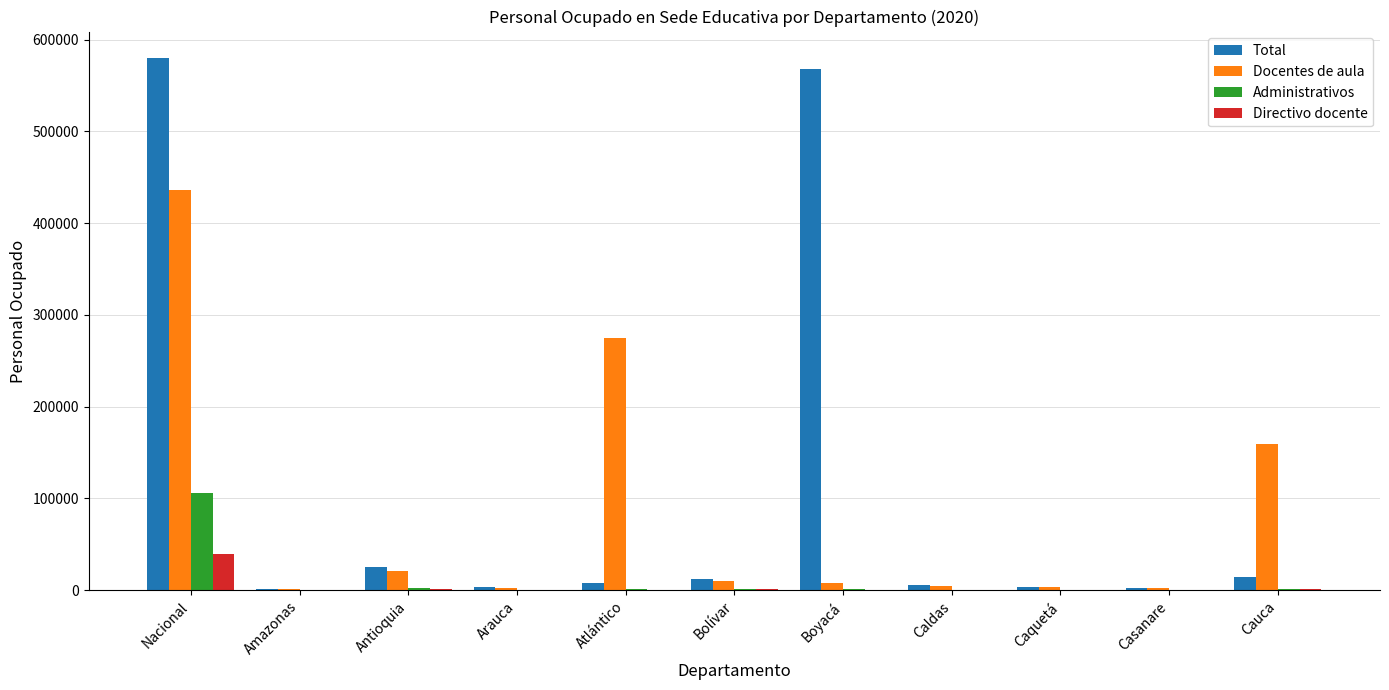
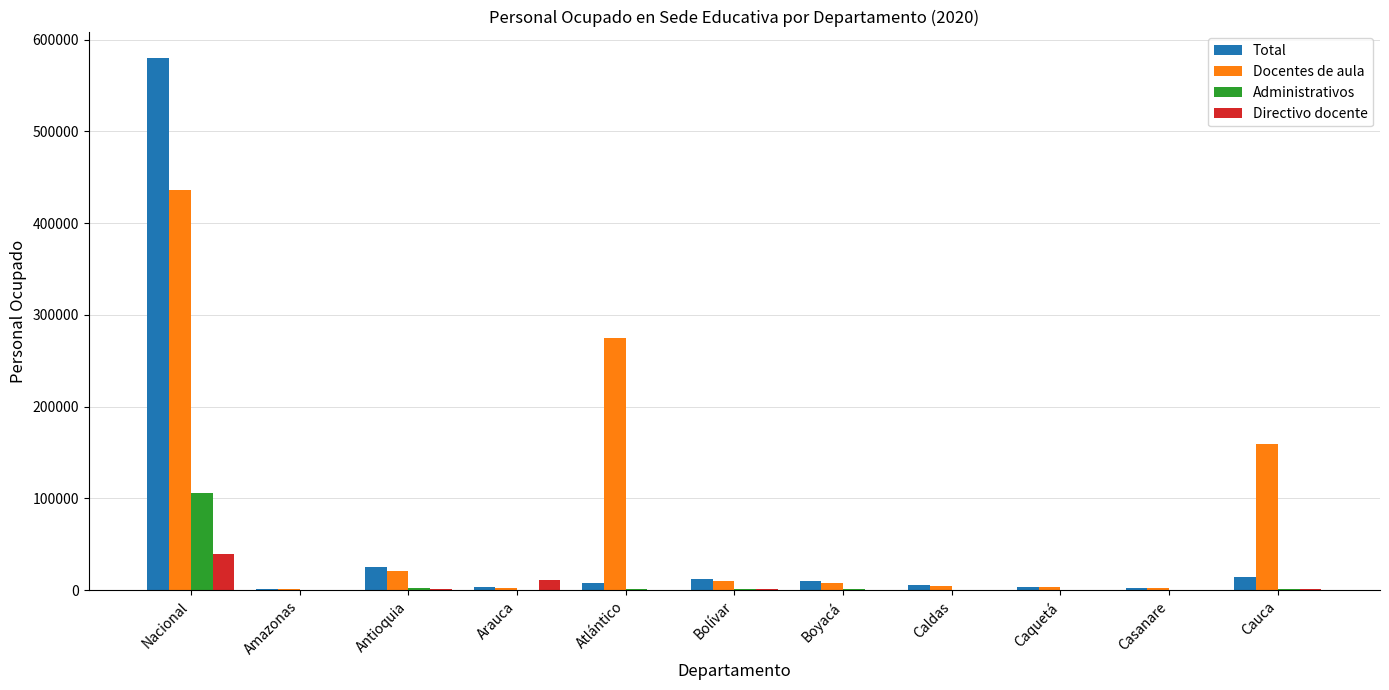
  {
    "Total": {
      "Nacional": 580000,
      "Antioquia": 30000,
      "Arauca": 0,
      "Atlántico": 10000,
      "Bolívar": 10000,
-     "Boyacá": 570000,
+     "Boyacá": 10000,
      "Caldas": 10000,
      "Caquetá": 0,
      "Casanare": 0,
      "Cauca": 10000
    },
    "Docentes de aula": {
      "Nacional": 440000,
      "Antioquia": 20000,
      "Arauca": 0,
      "Atlántico": 270000,
      "Bolívar": 10000,
      "Boyacá": 10000,
      "Caldas": 10000,
      "Caquetá": 0,
      "Cauca": 160000
    },
    "Administrativos": {
      "Nacional": 110000
    },
    "Directivo docente": {
      "Nacional": 40000,
-     "Arauca": 0
+     "Arauca": 10000
    }
  }
